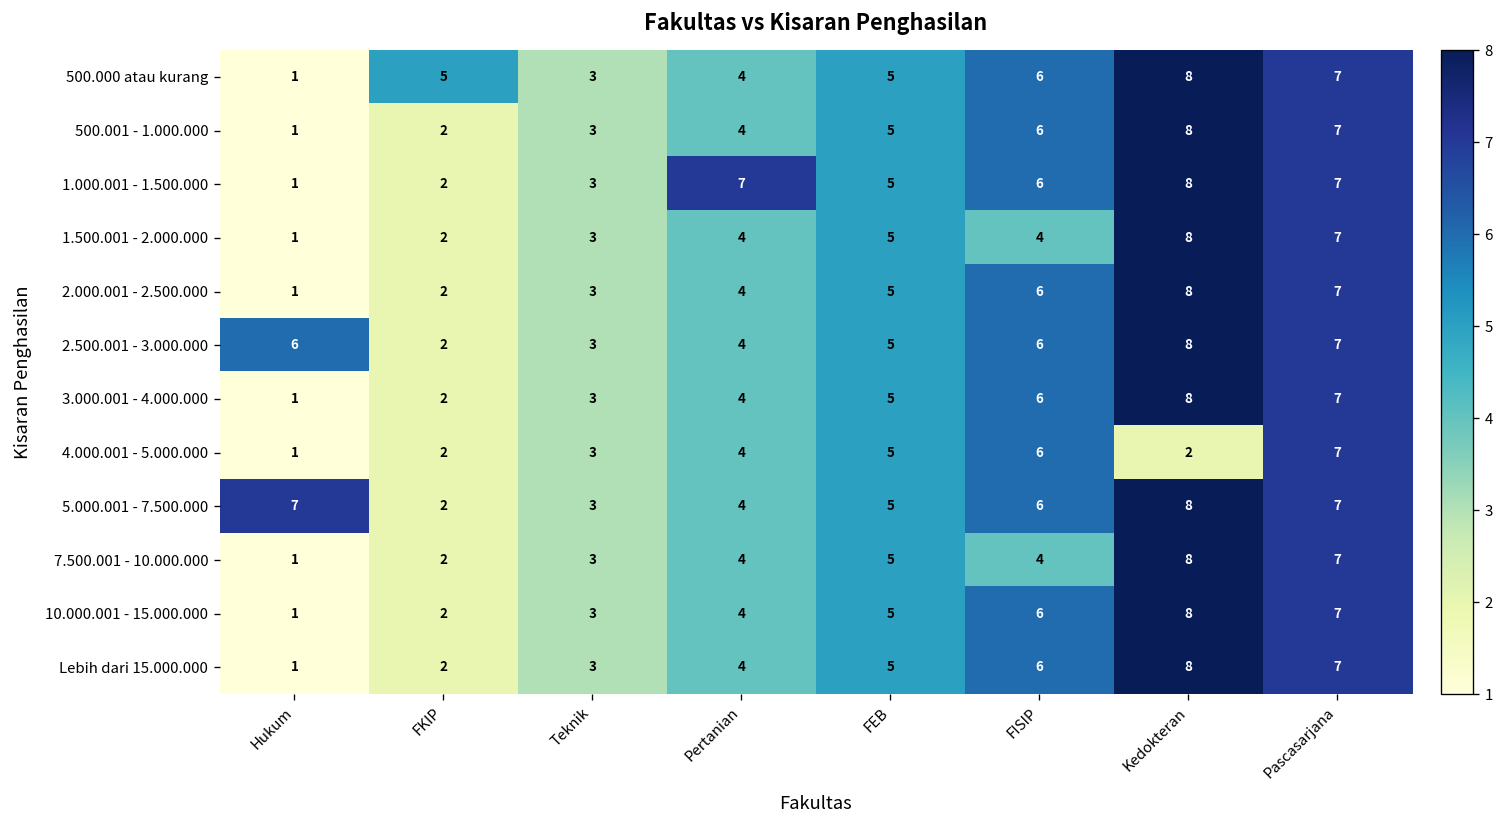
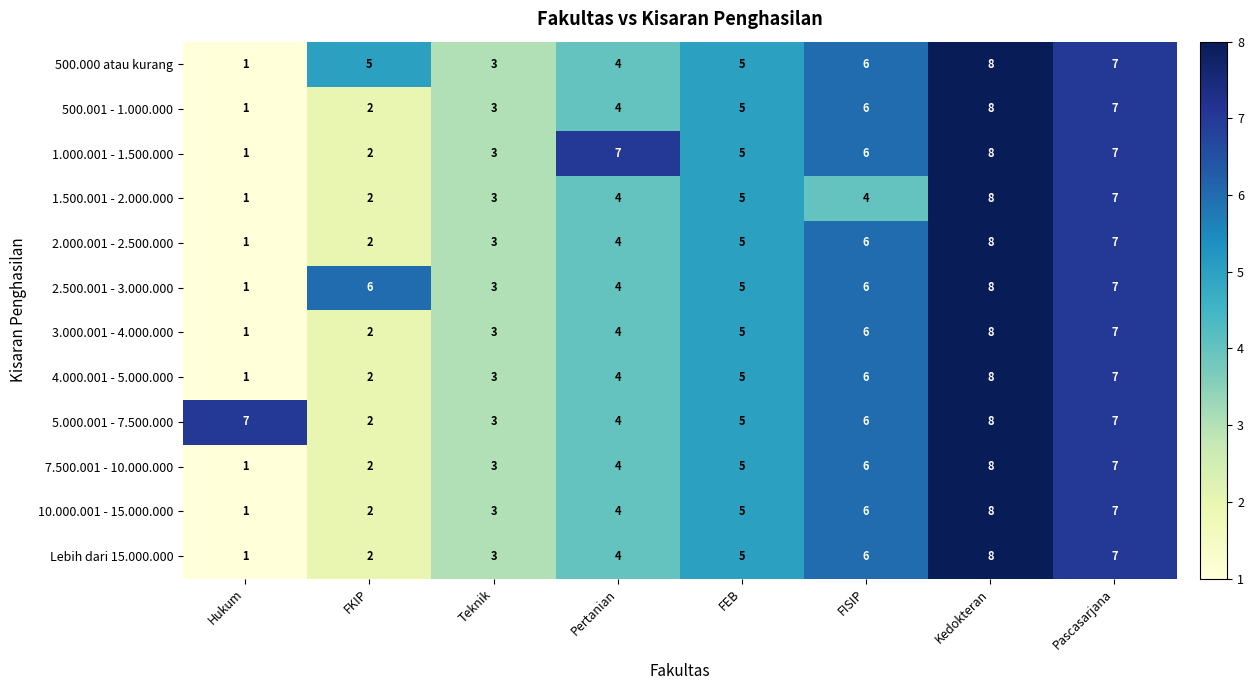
  {
    "500.000 atau kurang": {
      "Hukum": 1,
      "FKIP": 5,
      "Teknik": 3,
      "Pertanian": 4,
      "FEB": 5,
      "FISIP": 6,
      "Kedokteran": 8,
      "Pascasarjana": 7
    },
    "500.001 - 1.000.000": {
      "Hukum": 1,
      "FKIP": 2,
      "Teknik": 3,
      "Pertanian": 4,
      "FEB": 5,
      "FISIP": 6,
      "Kedokteran": 8,
      "Pascasarjana": 7
    },
    "1.000.001 - 1.500.000": {
      "Hukum": 1,
      "FKIP": 2,
      "Teknik": 3,
      "Pertanian": 7,
      "FEB": 5,
      "FISIP": 6,
      "Kedokteran": 8,
      "Pascasarjana": 7
    },
    "1.500.001 - 2.000.000": {
      "Hukum": 1,
      "FKIP": 2,
      "Teknik": 3,
      "Pertanian": 4,
      "FEB": 5,
      "FISIP": 4,
      "Kedokteran": 8,
      "Pascasarjana": 7
    },
    "2.000.001 - 2.500.000": {
      "Hukum": 1,
      "FKIP": 2,
      "Teknik": 3,
      "Pertanian": 4,
      "FEB": 5,
      "FISIP": 6,
      "Kedokteran": 8,
      "Pascasarjana": 7
    },
    "2.500.001 - 3.000.000": {
-     "Hukum": 6,
-     "FKIP": 2,
+     "Hukum": 1,
+     "FKIP": 6,
      "Teknik": 3,
      "Pertanian": 4,
      "FEB": 5,
      "FISIP": 6,
      "Kedokteran": 8,
      "Pascasarjana": 7
    },
    "3.000.001 - 4.000.000": {
      "Hukum": 1,
      "FKIP": 2,
      "Teknik": 3,
      "Pertanian": 4,
      "FEB": 5,
      "FISIP": 6,
      "Kedokteran": 8,
      "Pascasarjana": 7
    },
    "4.000.001 - 5.000.000": {
      "Hukum": 1,
      "FKIP": 2,
      "Teknik": 3,
      "Pertanian": 4,
      "FEB": 5,
      "FISIP": 6,
-     "Kedokteran": 2,
+     "Kedokteran": 8,
      "Pascasarjana": 7
    },
    "5.000.001 - 7.500.000": {
      "Hukum": 7,
      "FKIP": 2,
      "Teknik": 3,
      "Pertanian": 4,
      "FEB": 5,
      "FISIP": 6,
      "Kedokteran": 8,
      "Pascasarjana": 7
    },
    "7.500.001 - 10.000.000": {
      "Hukum": 1,
      "FKIP": 2,
      "Teknik": 3,
      "Pertanian": 4,
      "FEB": 5,
-     "FISIP": 4,
+     "FISIP": 6,
      "Kedokteran": 8,
      "Pascasarjana": 7
    },
    "10.000.001 - 15.000.000": {
      "Hukum": 1,
      "FKIP": 2,
      "Teknik": 3,
      "Pertanian": 4,
      "FEB": 5,
      "FISIP": 6,
      "Kedokteran": 8,
      "Pascasarjana": 7
    },
    "Lebih dari 15.000.000": {
      "Hukum": 1,
      "FKIP": 2,
      "Teknik": 3,
      "Pertanian": 4,
      "FEB": 5,
      "FISIP": 6,
      "Kedokteran": 8,
      "Pascasarjana": 7
    }
  }
